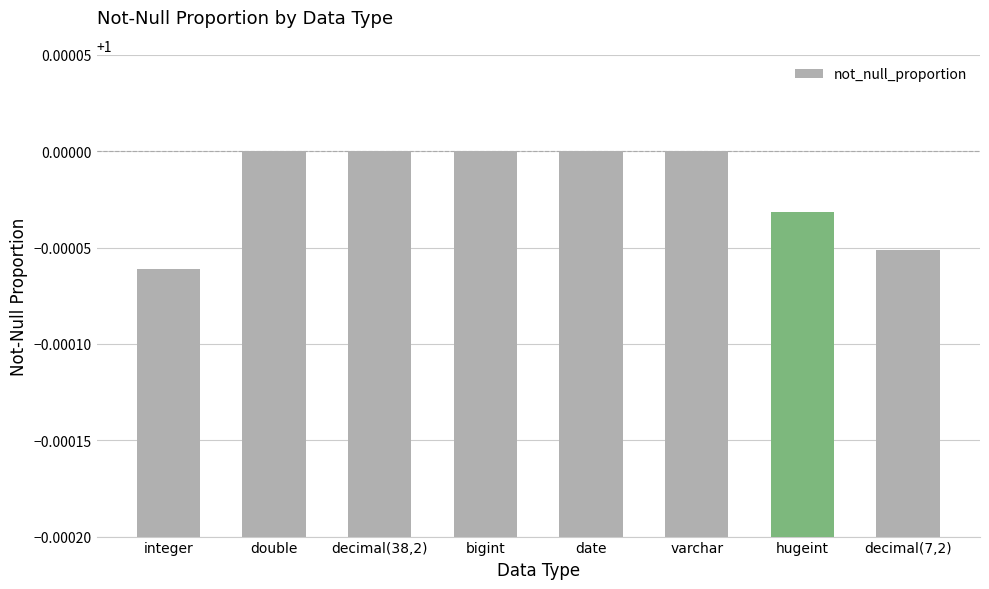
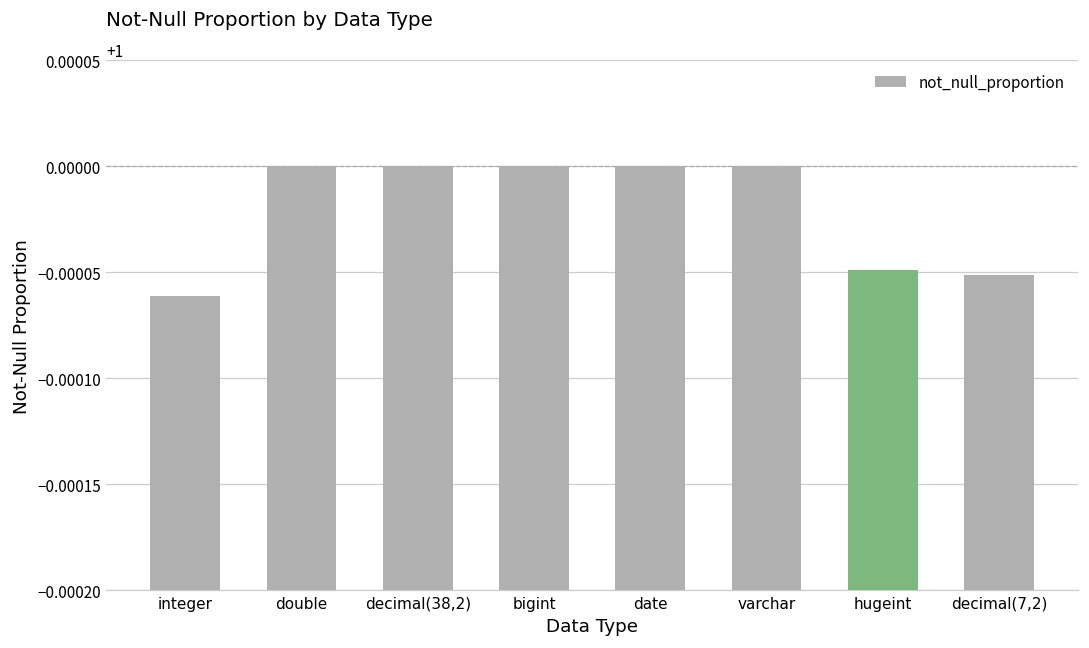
  {
    "integer": 0.999939,
    "double": 1.000000,
    "decimal(38,2)": 1.000000,
    "bigint": 1.000000,
    "date": 1.000000,
    "varchar": 1.000000,
-   "hugeint": 0.999968,
+   "hugeint": 0.999951,
    "decimal(7,2)": 0.999949
  }
